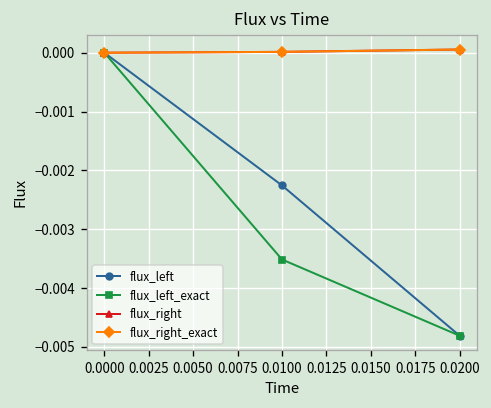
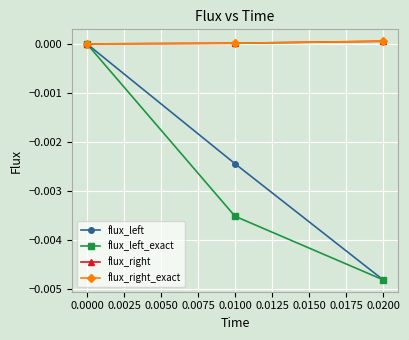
  {
    "flux_left": {
-     "0.0100": -0.0023
+     "0.0100": -0.0024
    },
    "flux_left_exact": {
      "0.0100": -0.0035
    },
    "flux_right_exact": {
      "0.0100": 0.0000,
      "0.0200": 0.0001
    }
  }
